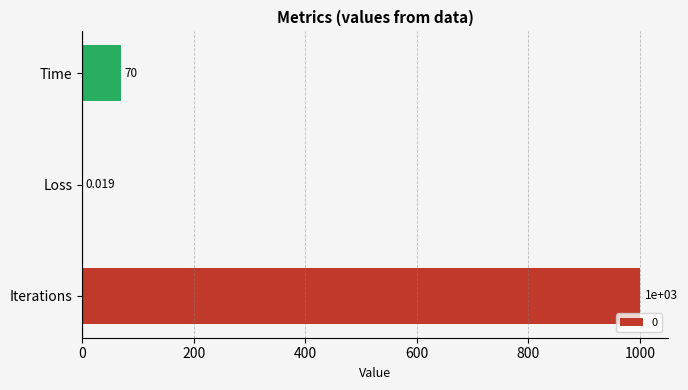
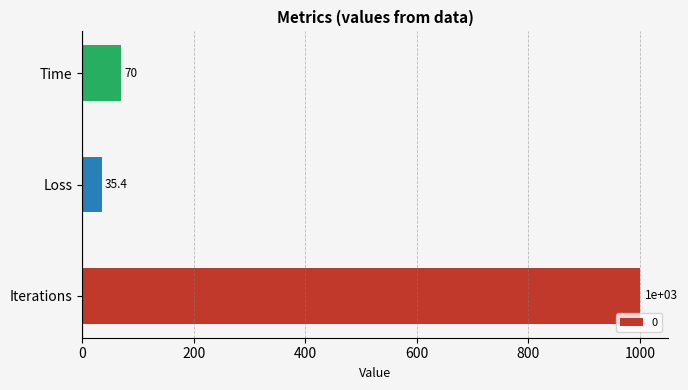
  {
    "Time": "70",
-   "Loss": "0.019",
+   "Loss": "35.4",
    "Iterations": "1e+03"
  }
